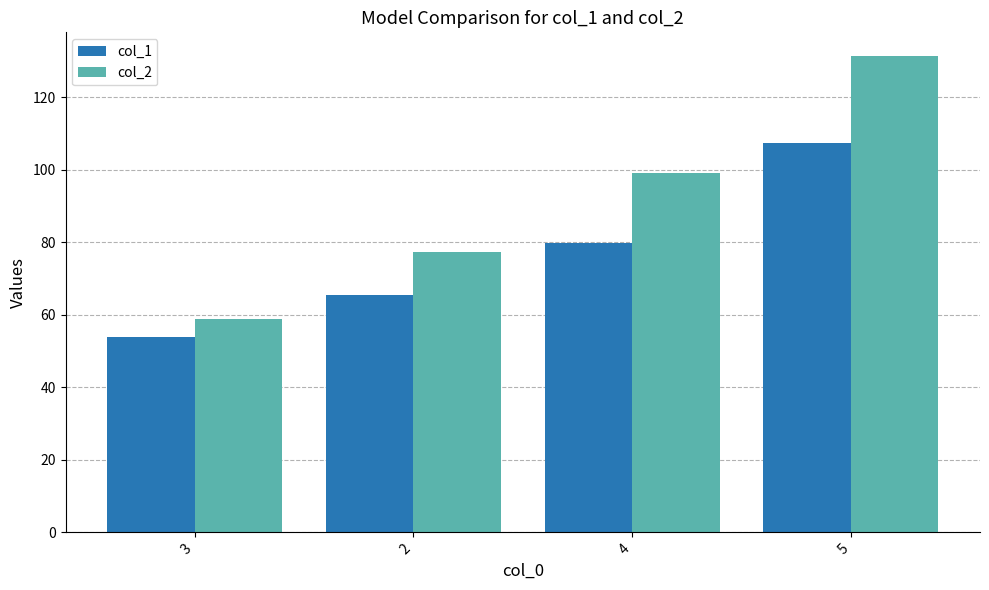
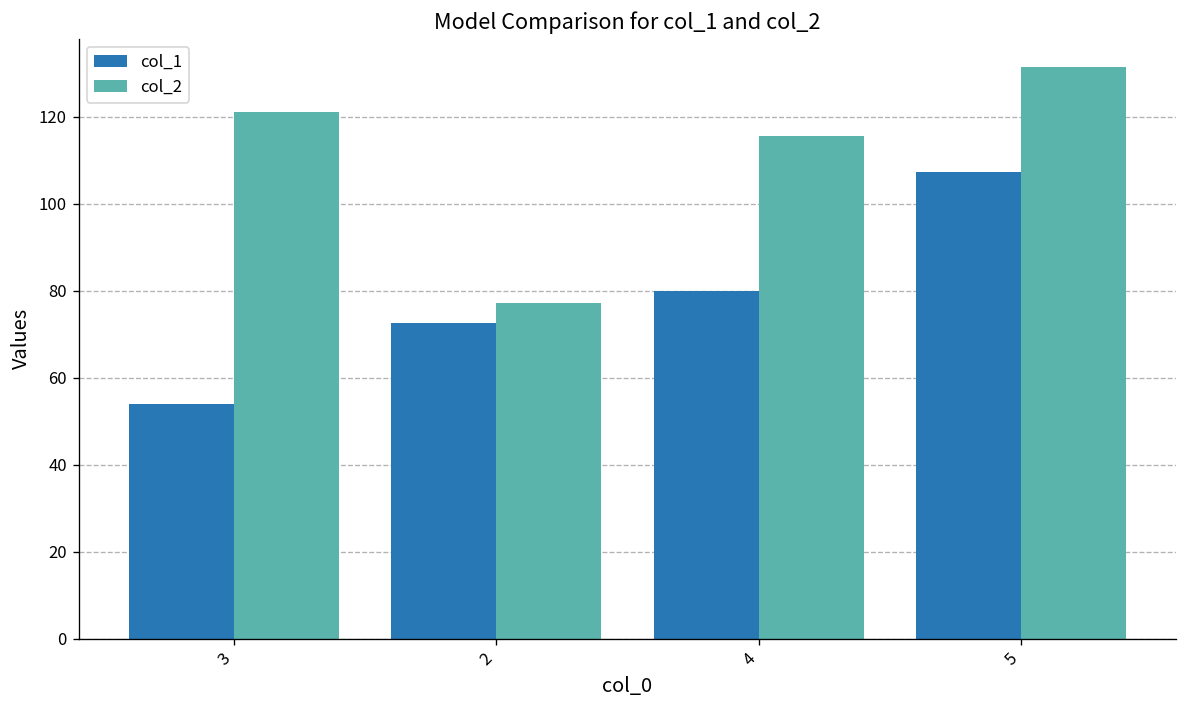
  {
    "col_1": {
      "3": 54,
-     "2": 66,
+     "2": 73,
      "4": 80,
      "5": 107
    },
    "col_2": {
-     "3": 59,
+     "3": 121,
      "2": 77,
-     "4": 99,
+     "4": 116,
      "5": 131
    }
  }
